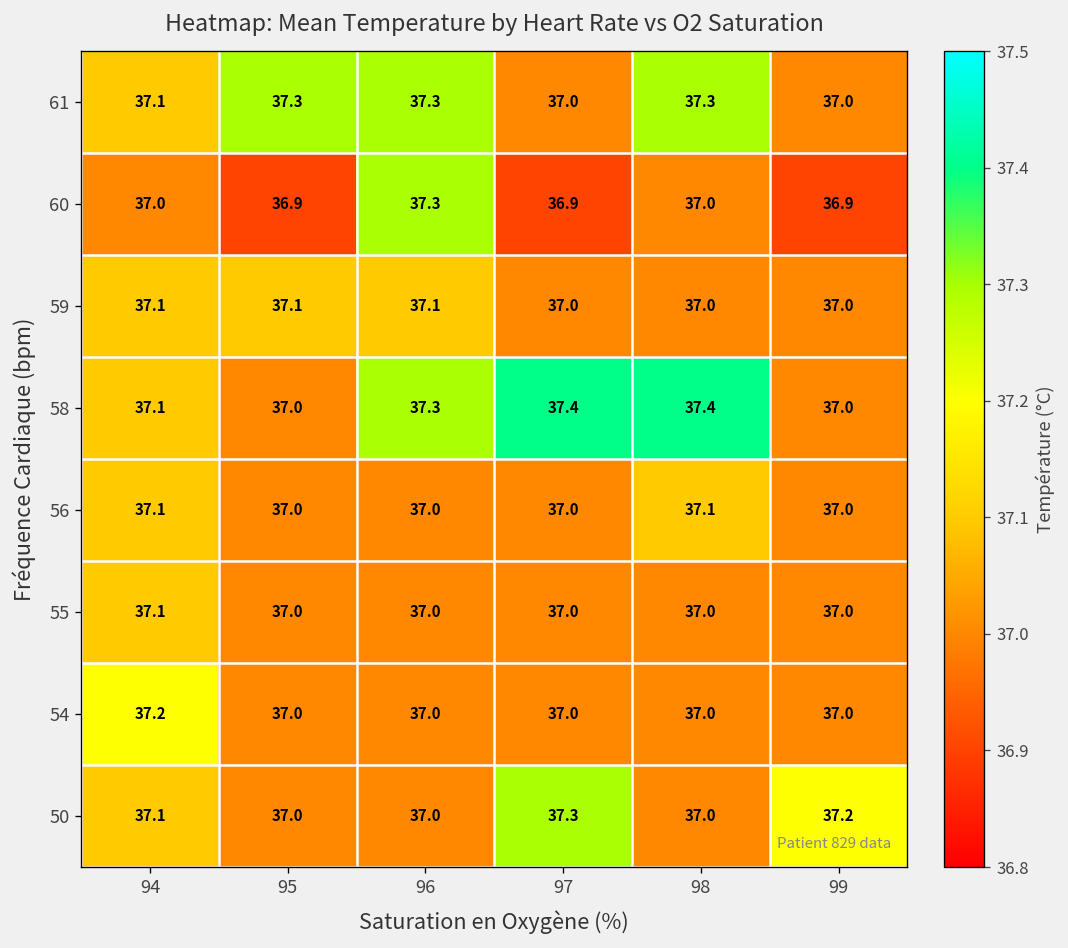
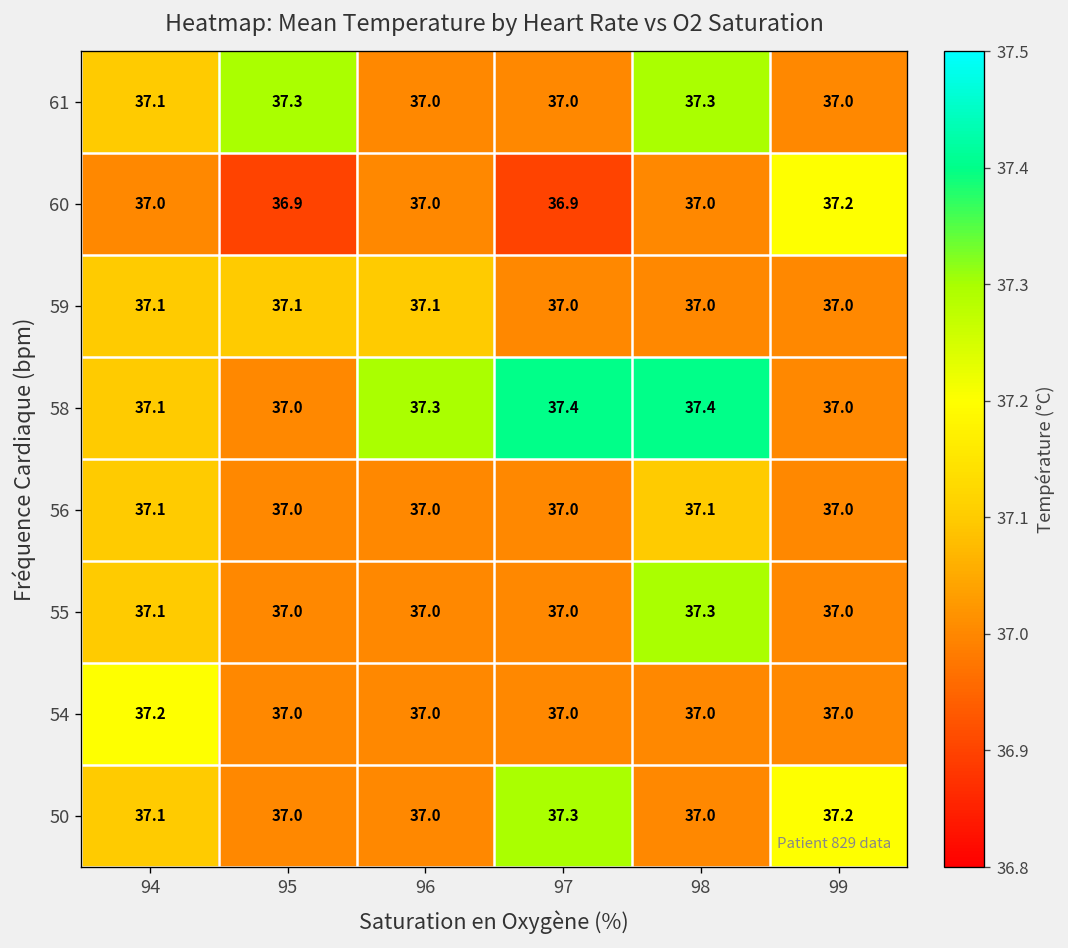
  {
    "61": {
      "94": 37.1,
      "95": 37.3,
-     "96": 37.3,
+     "96": 37.0,
      "97": 37.0,
      "98": 37.3,
      "99": 37.0
    },
    "60": {
      "94": 37.0,
      "95": 36.9,
-     "96": 37.3,
+     "96": 37.0,
      "97": 36.9,
      "98": 37.0,
-     "99": 36.9
+     "99": 37.2
    },
    "59": {
      "94": 37.1,
      "95": 37.1,
      "96": 37.1,
      "97": 37.0,
      "98": 37.0,
      "99": 37.0
    },
    "58": {
      "94": 37.1,
      "95": 37.0,
      "96": 37.3,
      "97": 37.4,
      "98": 37.4,
      "99": 37.0
    },
    "56": {
      "94": 37.1,
      "95": 37.0,
      "96": 37.0,
      "97": 37.0,
      "98": 37.1,
      "99": 37.0
    },
    "55": {
      "94": 37.1,
      "95": 37.0,
      "96": 37.0,
      "97": 37.0,
-     "98": 37.0,
+     "98": 37.3,
      "99": 37.0
    },
    "54": {
      "94": 37.2,
      "95": 37.0,
      "96": 37.0,
      "97": 37.0,
      "98": 37.0,
      "99": 37.0
    },
    "50": {
      "94": 37.1,
      "95": 37.0,
      "96": 37.0,
      "97": 37.3,
      "98": 37.0
    }
  }
